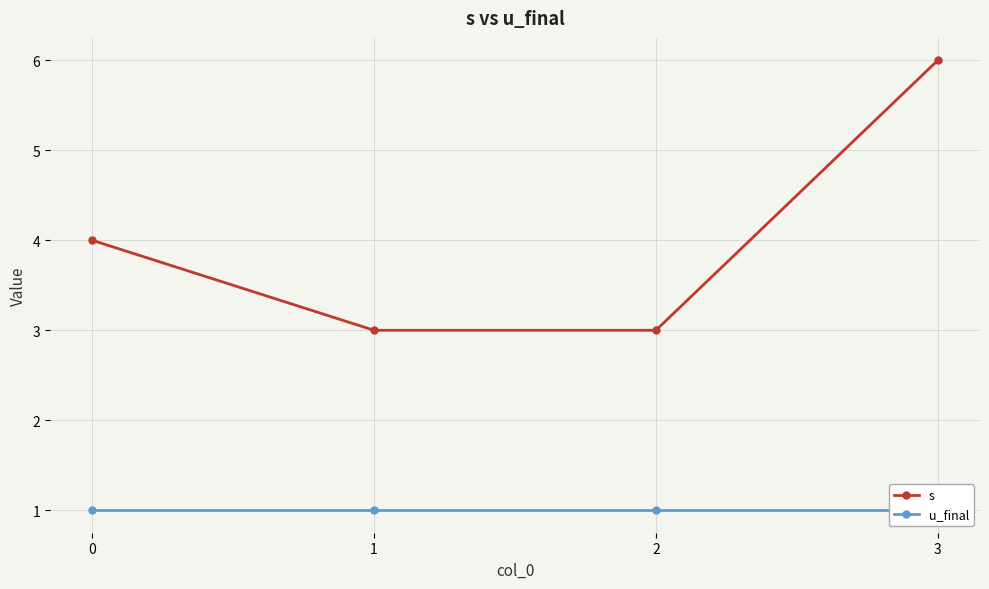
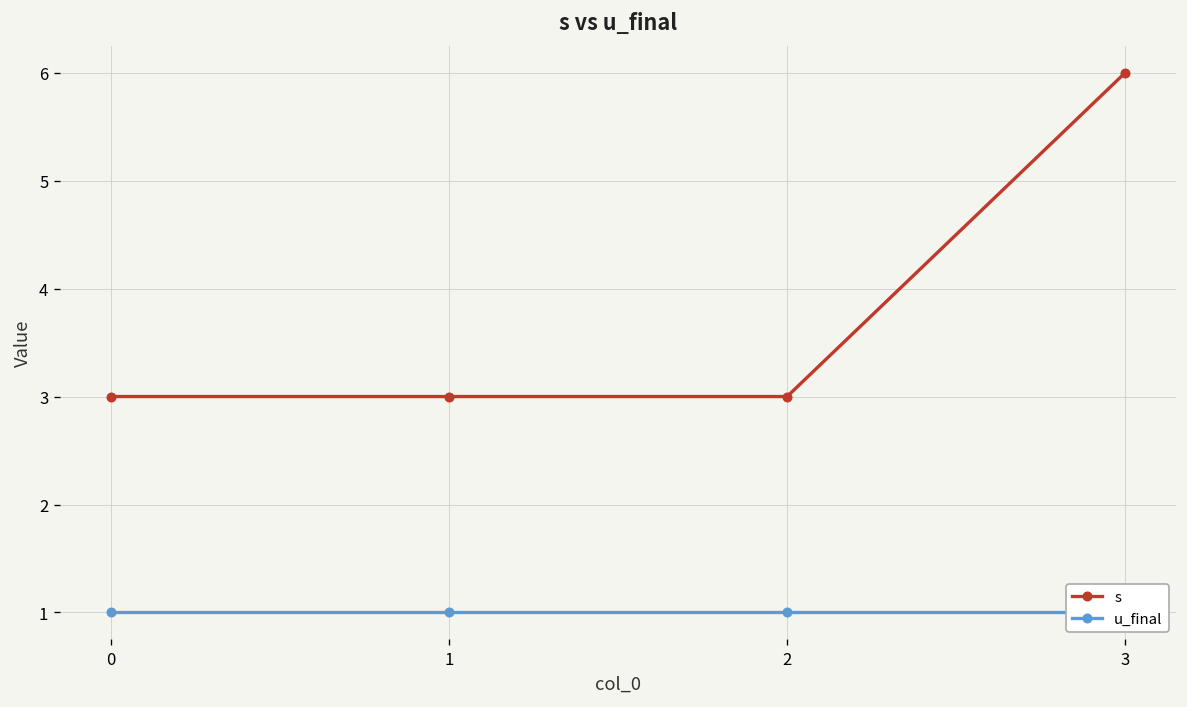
  {
    "s": {
-     "0": 4,
+     "0": 3,
      "1": 3,
      "2": 3,
      "3": 6
    },
    "u_final": {
      "0": 1,
      "1": 1,
      "2": 1
    }
  }
